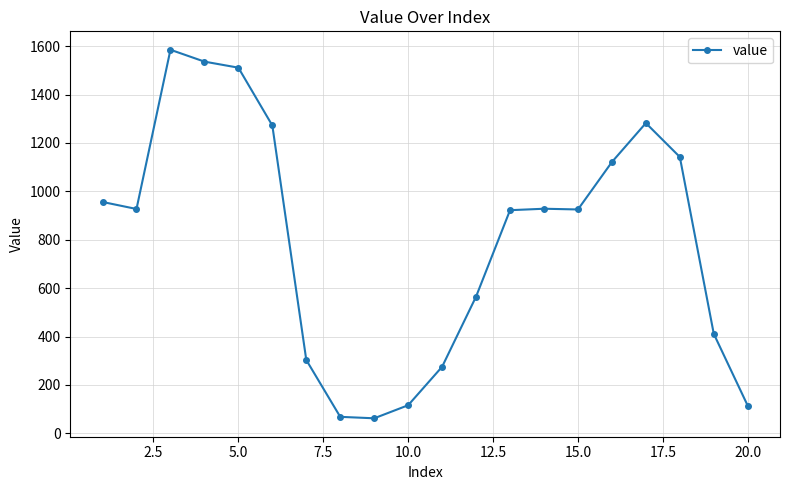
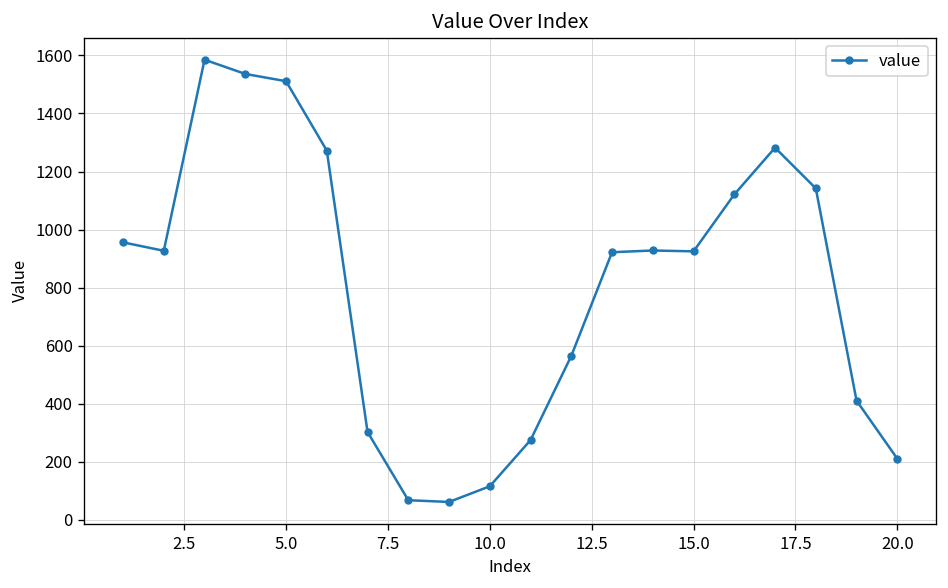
  {
    "5.0": 1510,
    "10.0": 120,
    "15.0": 930,
-   "20.0": 110
+   "20.0": 210
  }
